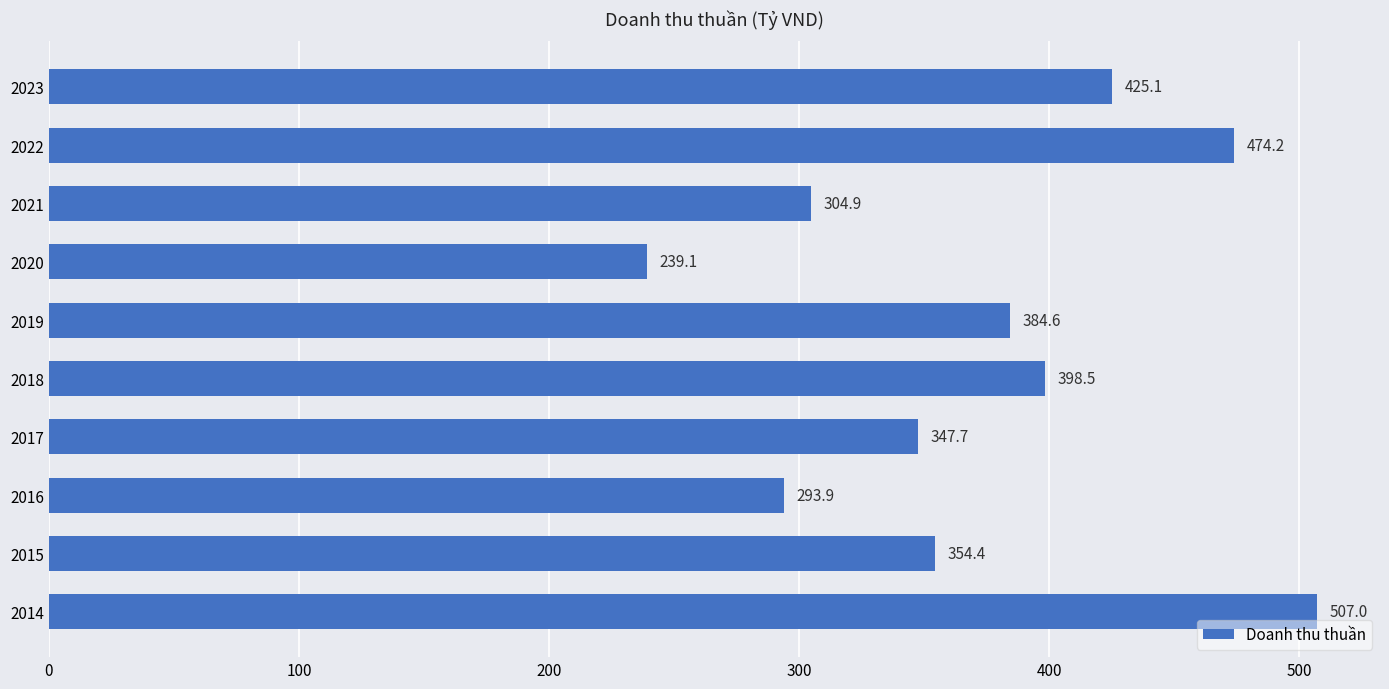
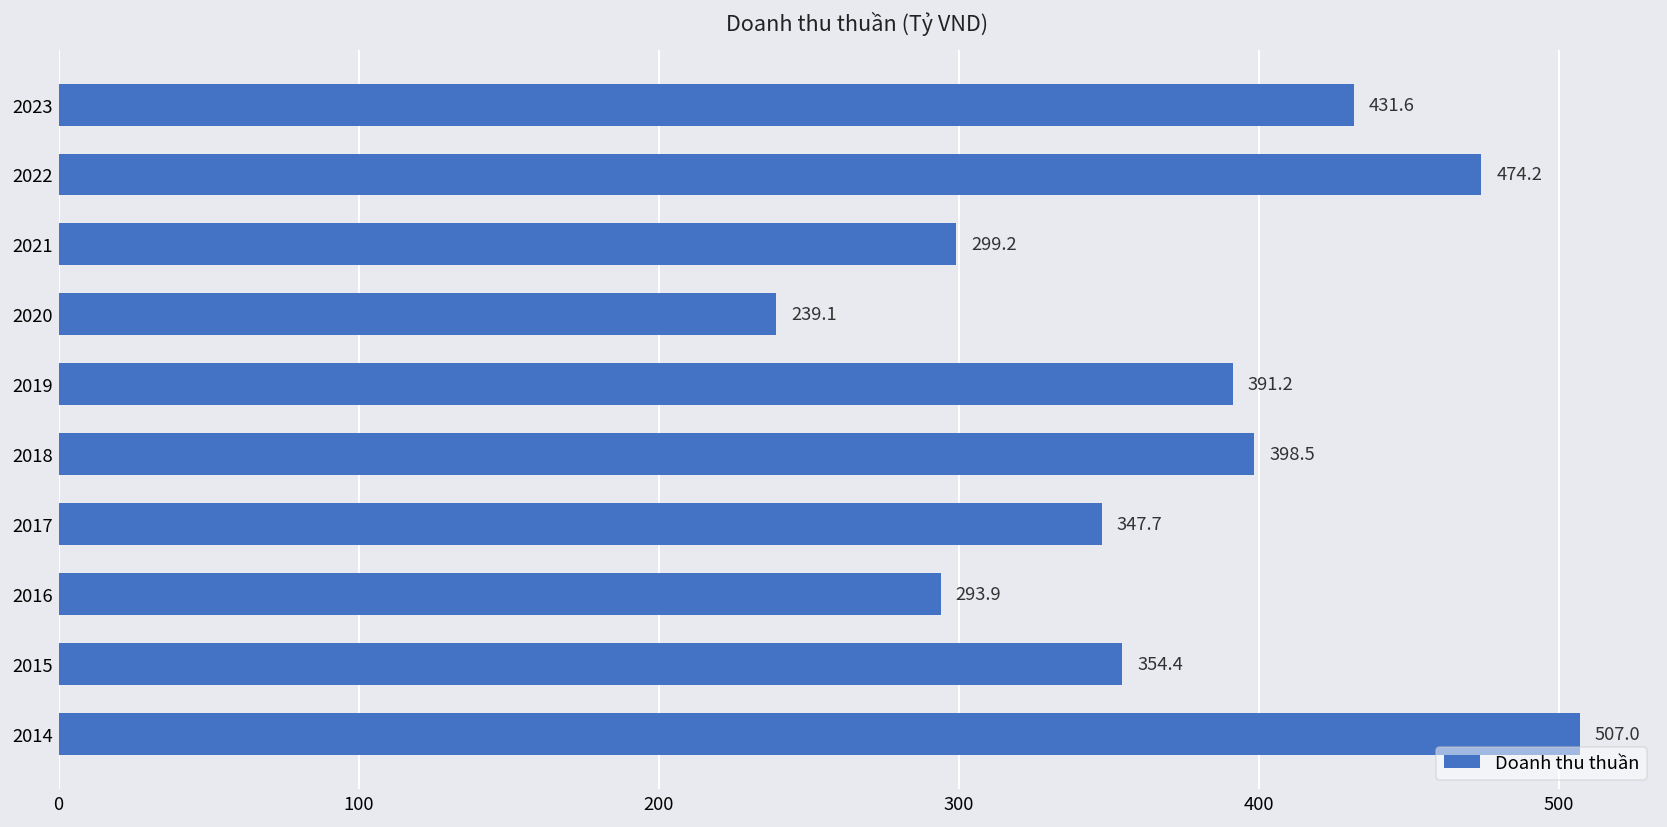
  {
-   "2023": 425.1,
+   "2023": 431.6,
    "2022": 474.2,
-   "2021": 304.9,
+   "2021": 299.2,
    "2020": 239.1,
-   "2019": 384.6,
+   "2019": 391.2,
    "2018": 398.5,
    "2017": 347.7,
    "2016": 293.9,
    "2015": 354.4,
    "2014": 507.0
  }
